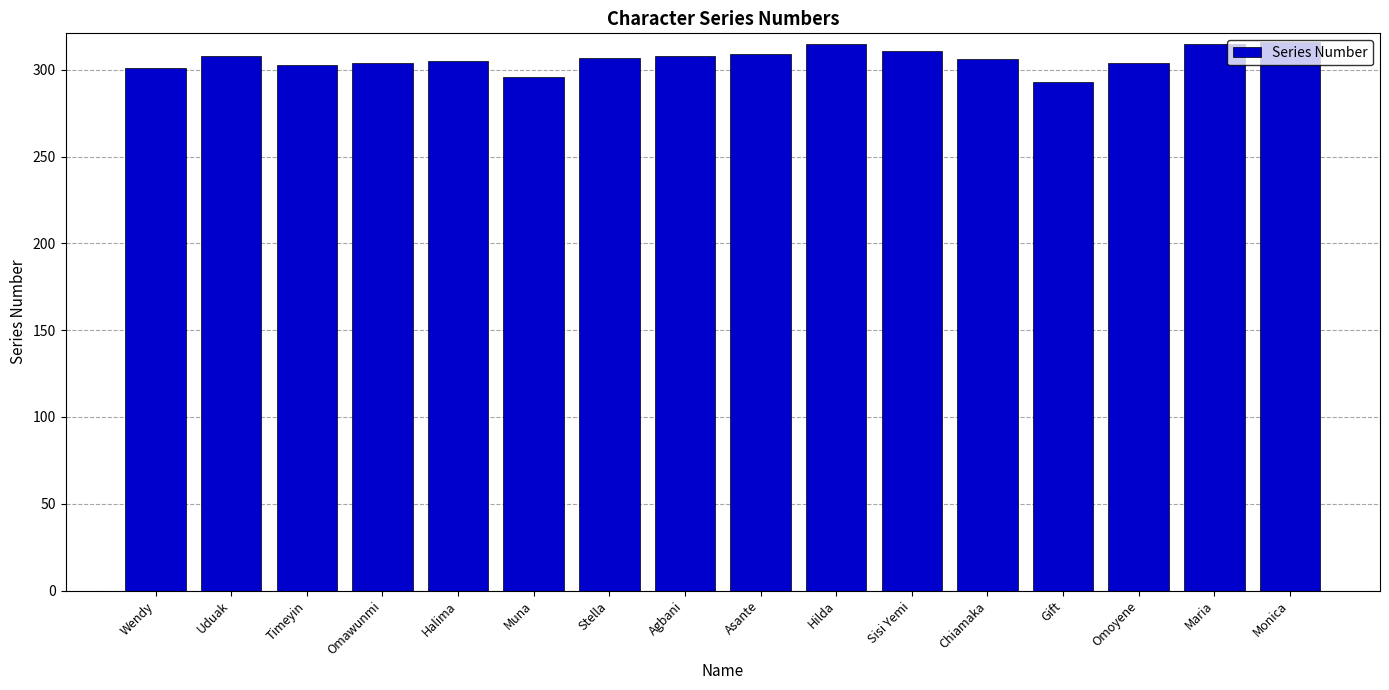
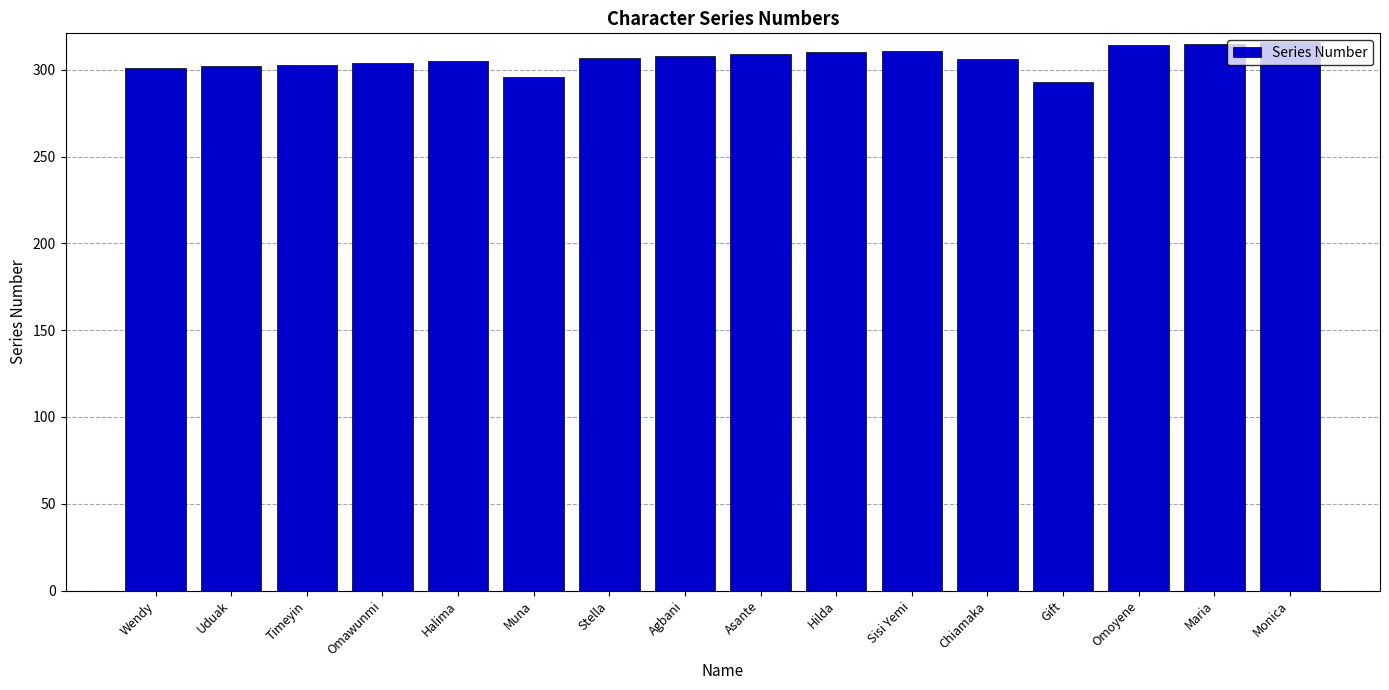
  {
    "Wendy": 301,
-   "Uduak": 308,
+   "Uduak": 302,
    "Timeyin": 303,
    "Omawunmi": 304,
    "Halima": 305,
    "Muna": 296,
    "Stella": 307,
    "Agbani": 308,
    "Asante": 309,
-   "Hilda": 315,
+   "Hilda": 310,
    "Sisi Yemi": 311,
    "Chiamaka": 306,
    "Gift": 293,
-   "Omoyene": 304,
+   "Omoyene": 314,
    "Maria": 315
  }
